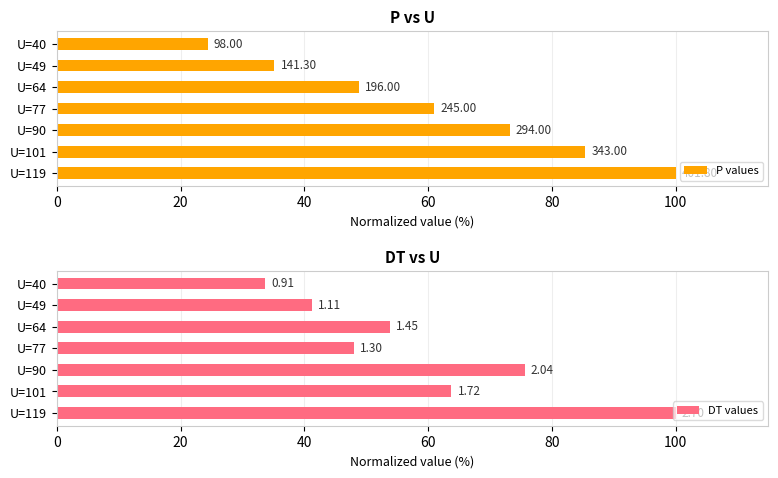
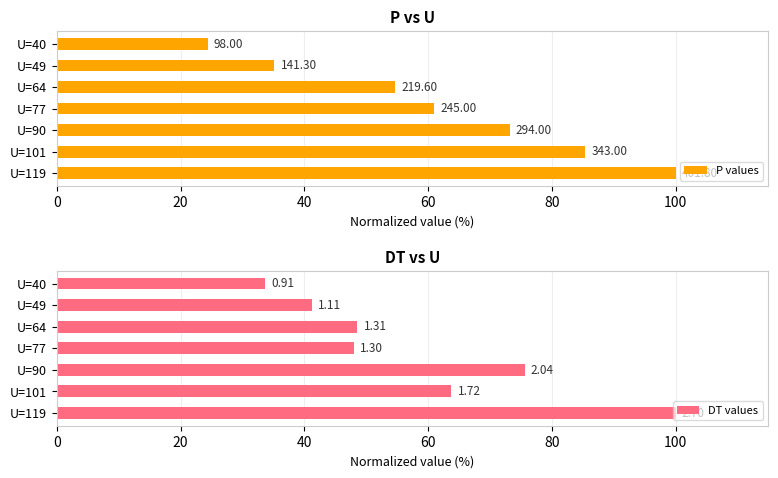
  {
    "P vs U": {
-     "U=64": 196.00
+     "U=64": 219.60
    },
    "DT vs U": {
-     "U=64": 1.45
+     "U=64": 1.31
    }
  }
